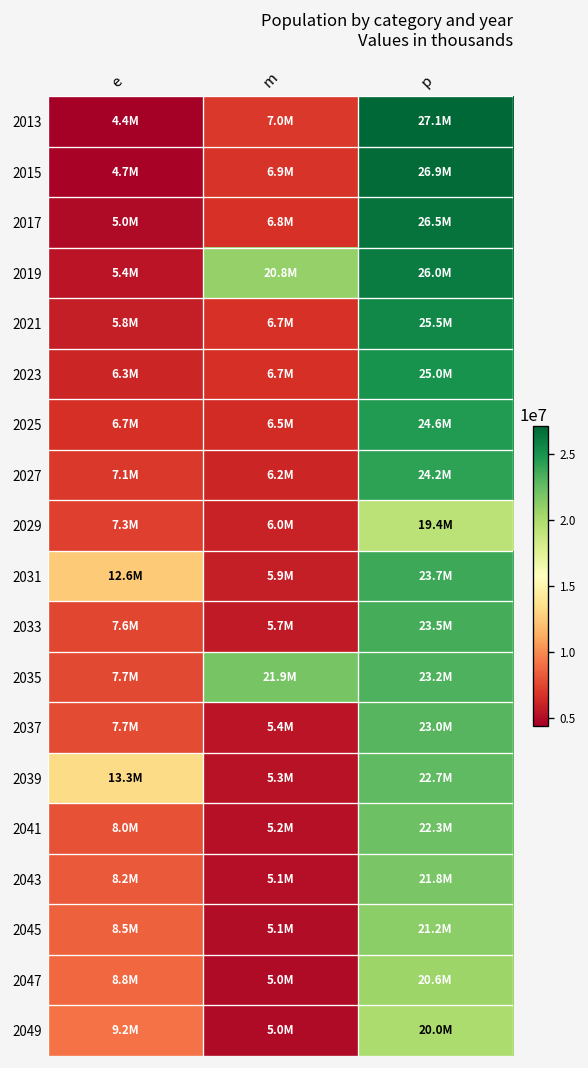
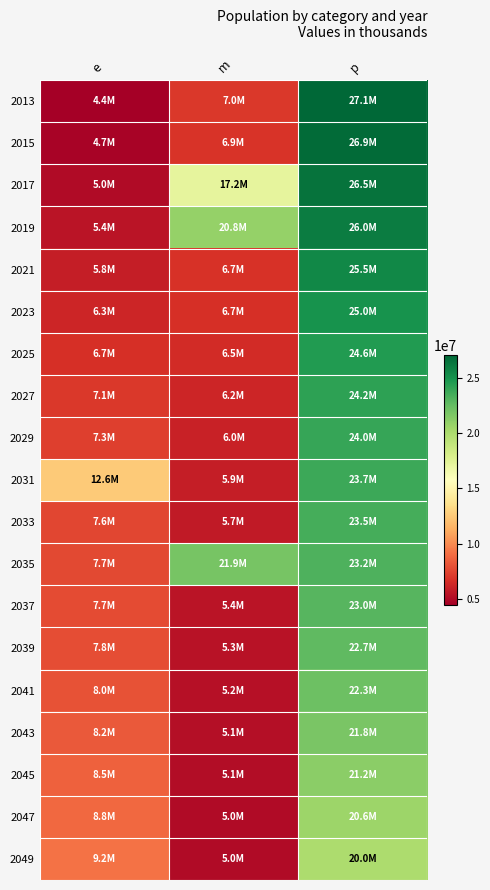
  {
    "2013": {
      "e": "4.4M",
      "m": "7.0M",
      "p": "27.1M"
    },
    "2015": {
      "e": "4.7M",
      "m": "6.9M",
      "p": "26.9M"
    },
    "2017": {
      "e": "5.0M",
-     "m": "6.8M",
+     "m": "17.2M",
      "p": "26.5M"
    },
    "2019": {
      "e": "5.4M",
      "m": "20.8M",
      "p": "26.0M"
    },
    "2021": {
      "e": "5.8M",
      "m": "6.7M",
      "p": "25.5M"
    },
    "2023": {
      "e": "6.3M",
      "m": "6.7M",
      "p": "25.0M"
    },
    "2025": {
      "e": "6.7M",
      "m": "6.5M",
      "p": "24.6M"
    },
    "2027": {
      "e": "7.1M",
      "m": "6.2M",
      "p": "24.2M"
    },
    "2029": {
      "e": "7.3M",
      "m": "6.0M",
-     "p": "19.4M"
+     "p": "24.0M"
    },
    "2031": {
      "e": "12.6M",
      "m": "5.9M",
      "p": "23.7M"
    },
    "2033": {
      "e": "7.6M",
      "m": "5.7M",
      "p": "23.5M"
    },
    "2035": {
      "e": "7.7M",
      "m": "21.9M",
      "p": "23.2M"
    },
    "2037": {
      "e": "7.7M",
      "m": "5.4M",
      "p": "23.0M"
    },
    "2039": {
-     "e": "13.3M",
+     "e": "7.8M",
      "m": "5.3M",
      "p": "22.7M"
    },
    "2041": {
      "e": "8.0M",
      "m": "5.2M",
      "p": "22.3M"
    },
    "2043": {
      "e": "8.2M",
      "m": "5.1M",
      "p": "21.8M"
    },
    "2045": {
      "e": "8.5M",
      "m": "5.1M",
      "p": "21.2M"
    },
    "2047": {
      "e": "8.8M",
      "m": "5.0M",
      "p": "20.6M"
    },
    "2049": {
      "e": "9.2M",
      "m": "5.0M",
      "p": "20.0M"
    }
  }
